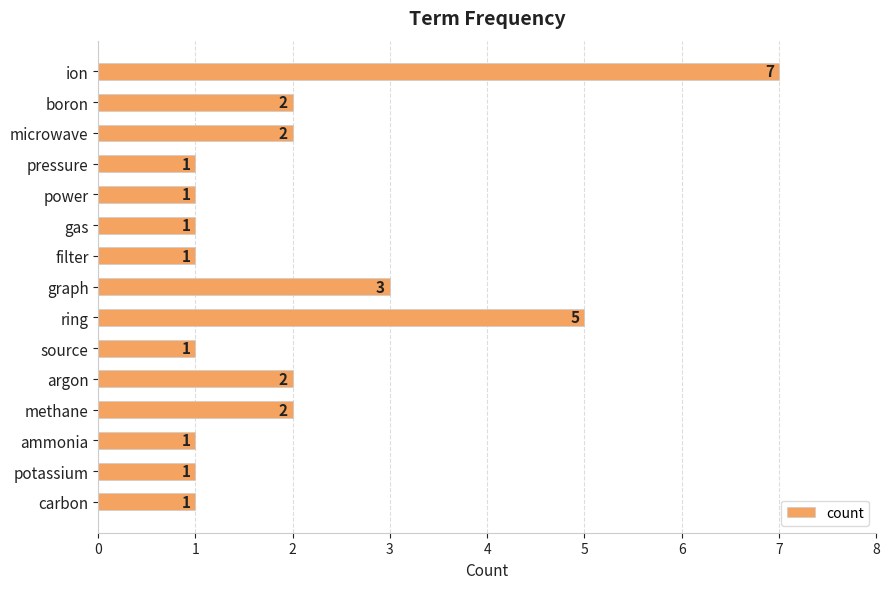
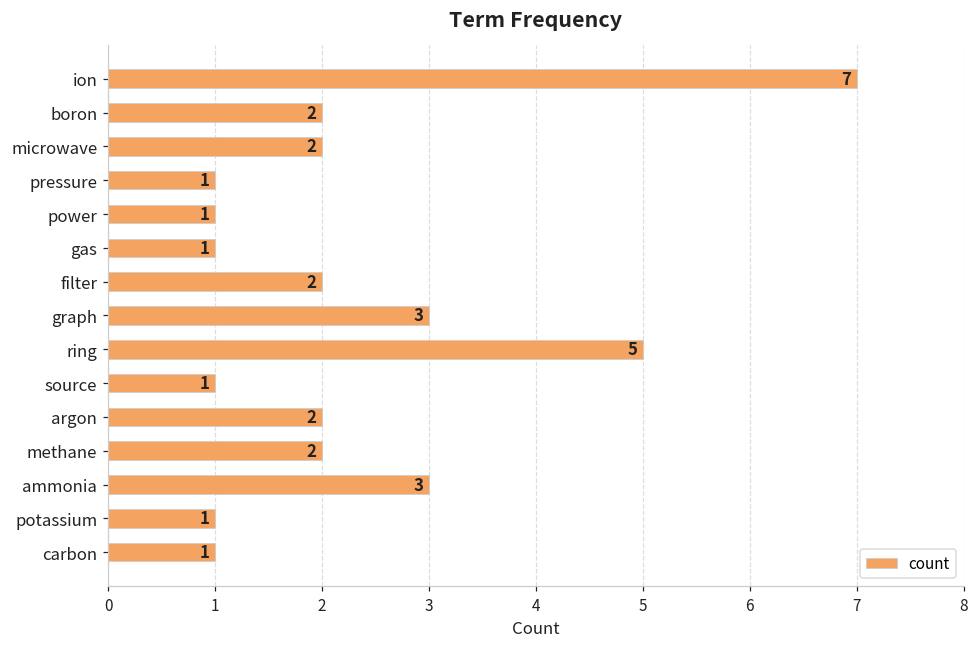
  {
    "ion": 7,
    "boron": 2,
    "microwave": 2,
    "pressure": 1,
    "power": 1,
    "gas": 1,
-   "filter": 1,
+   "filter": 2,
    "graph": 3,
    "ring": 5,
    "source": 1,
    "argon": 2,
    "methane": 2,
-   "ammonia": 1,
+   "ammonia": 3,
    "potassium": 1,
    "carbon": 1
  }
